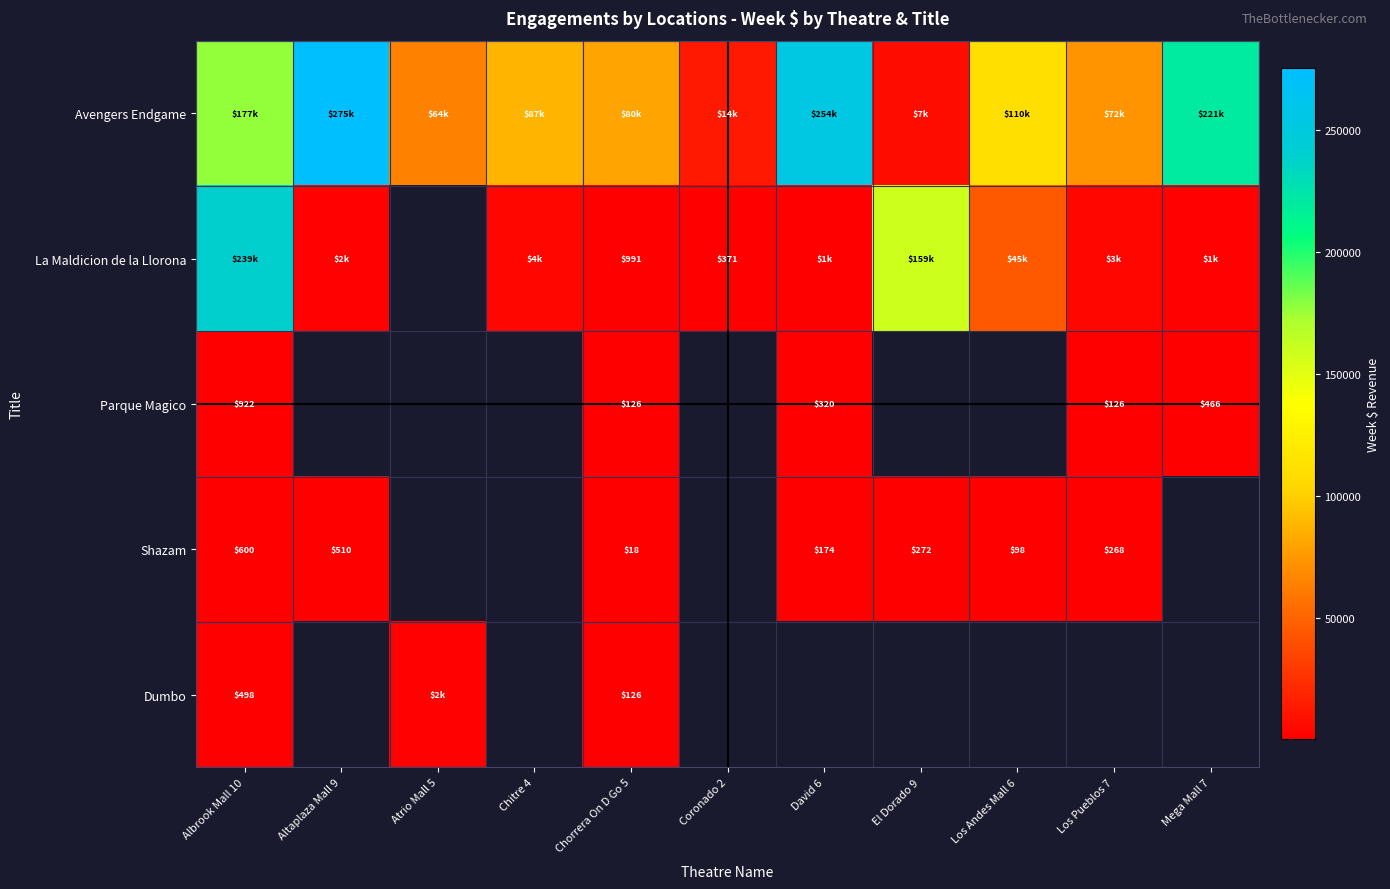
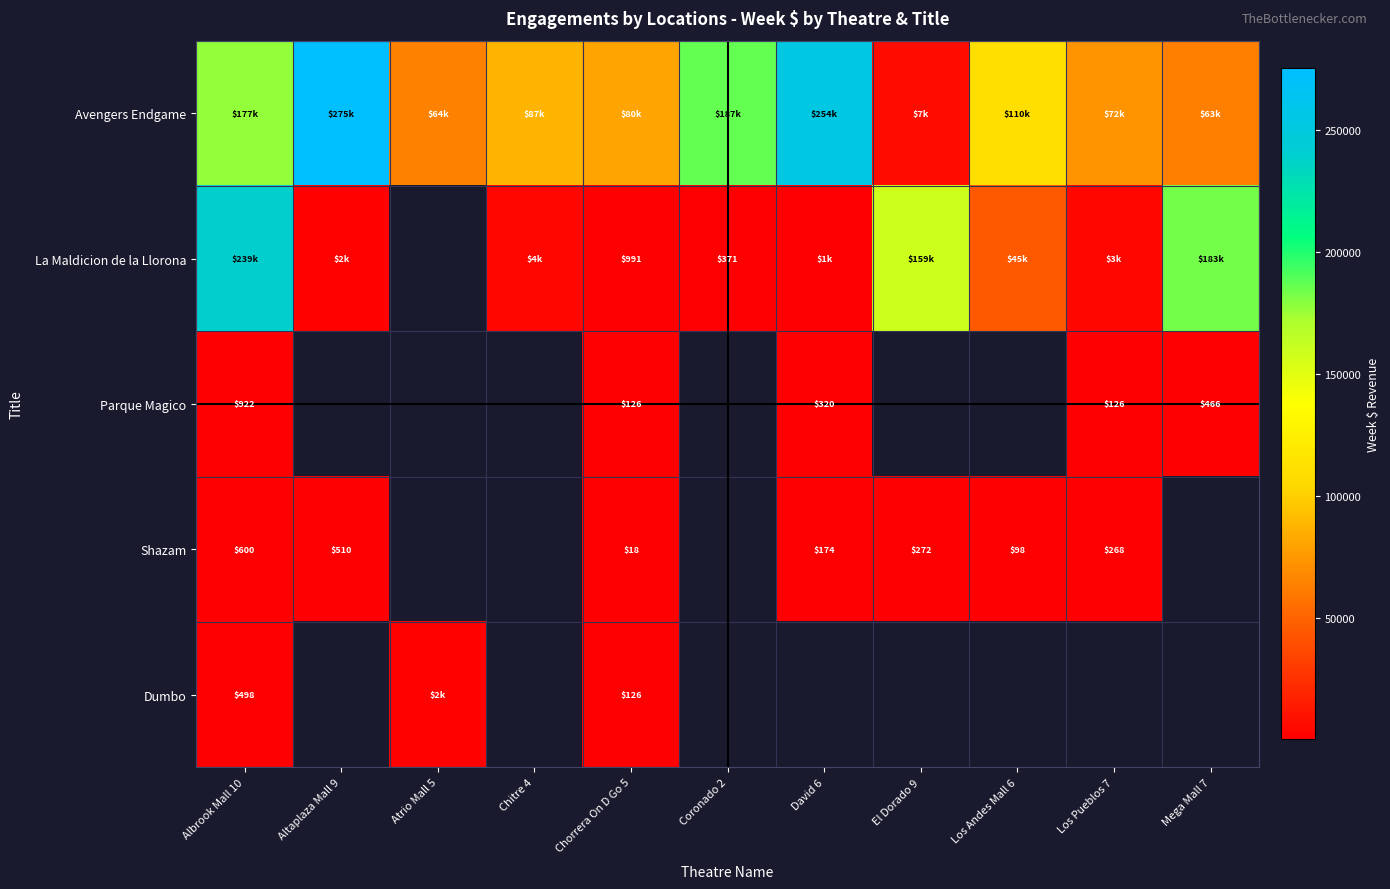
  {
    "Avengers Endgame": {
      "Albrook Mall 10": "$177k",
      "Altaplaza Mall 9": "$275k",
      "Atrio Mall 5": "$64k",
      "Chitre 4": "$87k",
      "Chorrera On D Go 5": "$80k",
-     "Coronado 2": "$14k",
+     "Coronado 2": "$187k",
      "David 6": "$254k",
      "El Dorado 9": "$7k",
      "Los Andes Mall 6": "$110k",
      "Los Pueblos 7": "$72k",
-     "Mega Mall 7": "$221k"
+     "Mega Mall 7": "$63k"
    },
    "La Maldicion de la Llorona": {
      "Albrook Mall 10": "$239k",
      "Altaplaza Mall 9": "$2k",
      "Chitre 4": "$4k",
      "Chorrera On D Go 5": "$991",
      "Coronado 2": "$371",
      "David 6": "$1k",
      "El Dorado 9": "$159k",
      "Los Andes Mall 6": "$45k",
      "Los Pueblos 7": "$3k",
-     "Mega Mall 7": "$1k"
+     "Mega Mall 7": "$183k"
    },
    "Parque Magico": {
      "Albrook Mall 10": "$922",
      "Chorrera On D Go 5": "$126",
      "David 6": "$320",
      "Los Pueblos 7": "$126",
      "Mega Mall 7": "$466"
    },
    "Shazam": {
      "Albrook Mall 10": "$600",
      "Altaplaza Mall 9": "$510",
      "Chorrera On D Go 5": "$18",
      "David 6": "$174",
      "El Dorado 9": "$272",
      "Los Andes Mall 6": "$98",
      "Los Pueblos 7": "$268"
    },
    "Dumbo": {
      "Albrook Mall 10": "$498",
      "Atrio Mall 5": "$2k",
      "Chorrera On D Go 5": "$126"
    }
  }
